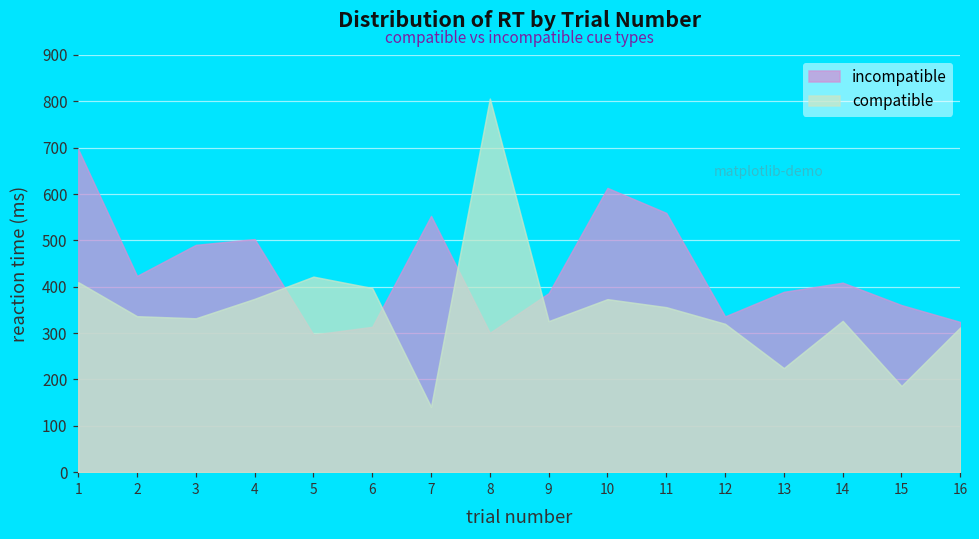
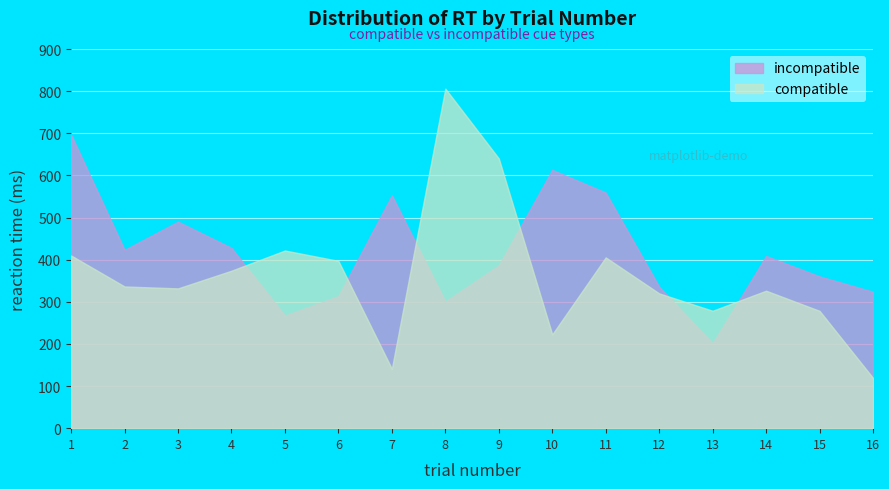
  {
    "incompatible": {
      "1": 700,
      "2": 420,
      "3": 490,
-     "4": 500,
-     "5": 300,
+     "4": 430,
+     "5": 270,
      "6": 310,
      "7": 550,
      "8": 300,
      "9": 390,
      "10": 610,
      "11": 560,
      "12": 340,
-     "13": 390,
+     "13": 200,
      "14": 410,
      "15": 360,
      "16": 320
    },
    "compatible": {
      "1": 410,
      "2": 340,
      "3": 330,
      "4": 370,
      "5": 420,
      "6": 400,
      "7": 140,
      "8": 810,
-     "9": 330,
-     "10": 370,
-     "11": 360,
+     "9": 640,
+     "10": 220,
+     "11": 410,
      "12": 320,
-     "13": 220,
+     "13": 280,
      "14": 330,
-     "15": 190,
-     "16": 310
+     "15": 280,
+     "16": 120
    }
  }
